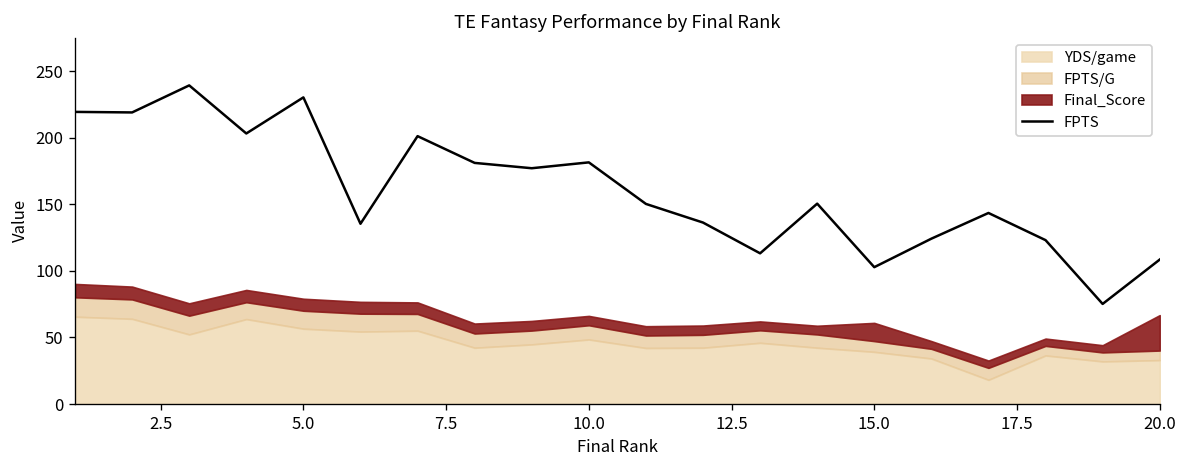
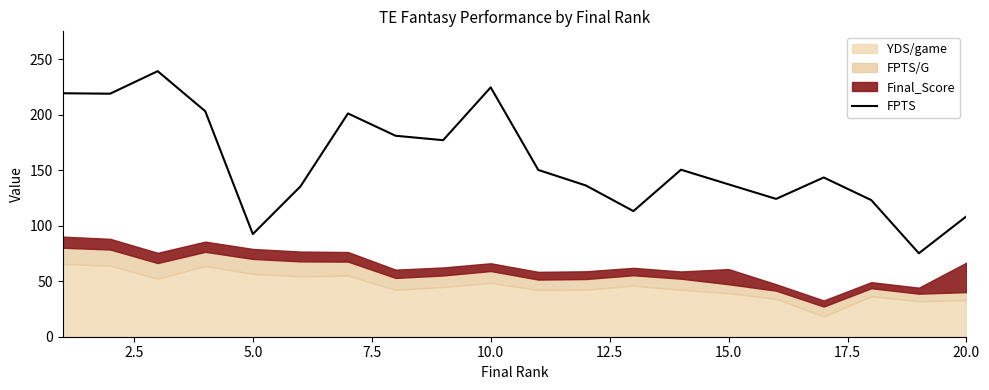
  {
    "FPTS": {
-     "5.0": 230,
-     "10.0": 182,
-     "15.0": 103,
+     "5.0": 93,
+     "10.0": 225,
+     "15.0": 137,
      "20.0": 109
    },
    "Final_Score": {
      "5.0": 9,
      "10.0": 7,
      "15.0": 14,
      "20.0": 27
    }
  }
